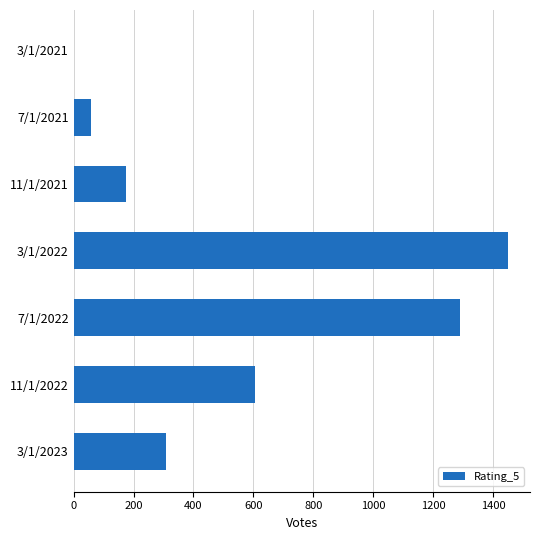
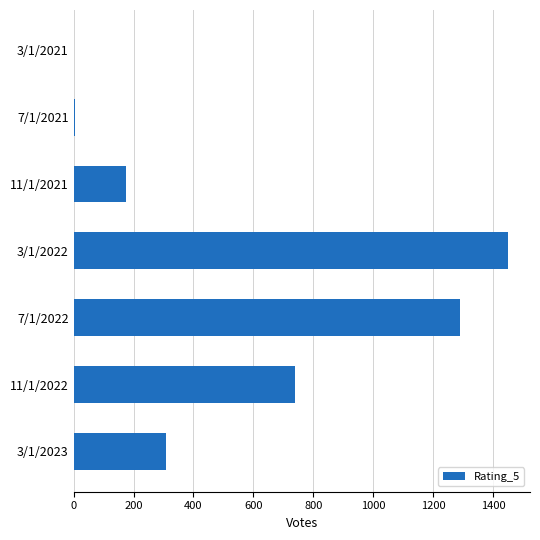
  {
    "3/1/2021": 0,
-   "7/1/2021": 60,
+   "7/1/2021": 10,
    "11/1/2021": 170,
    "3/1/2022": 1450,
    "7/1/2022": 1290,
-   "11/1/2022": 610,
+   "11/1/2022": 740,
    "3/1/2023": 310
  }
